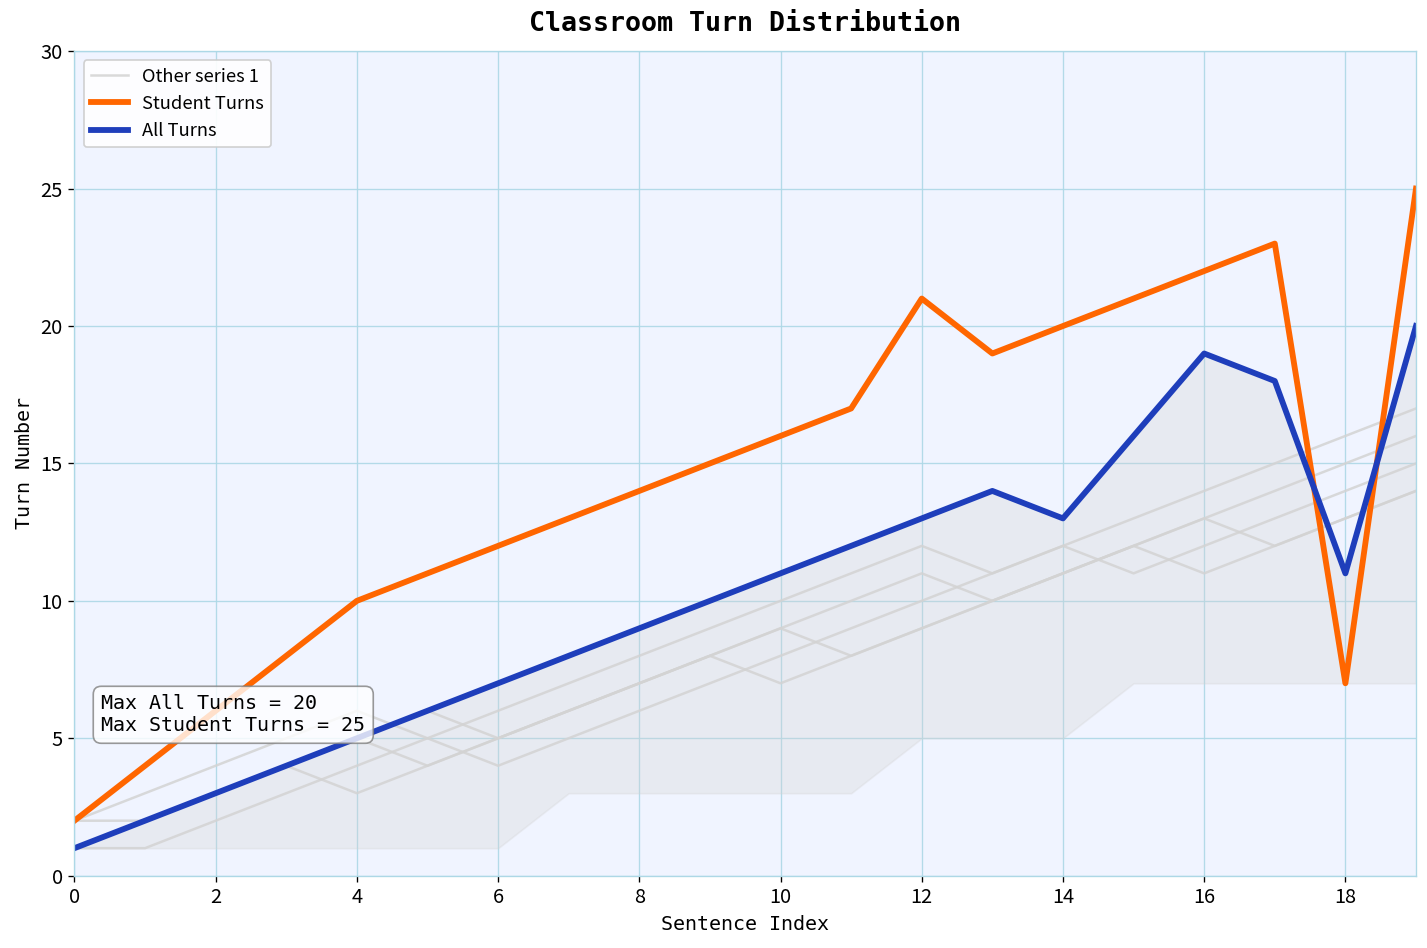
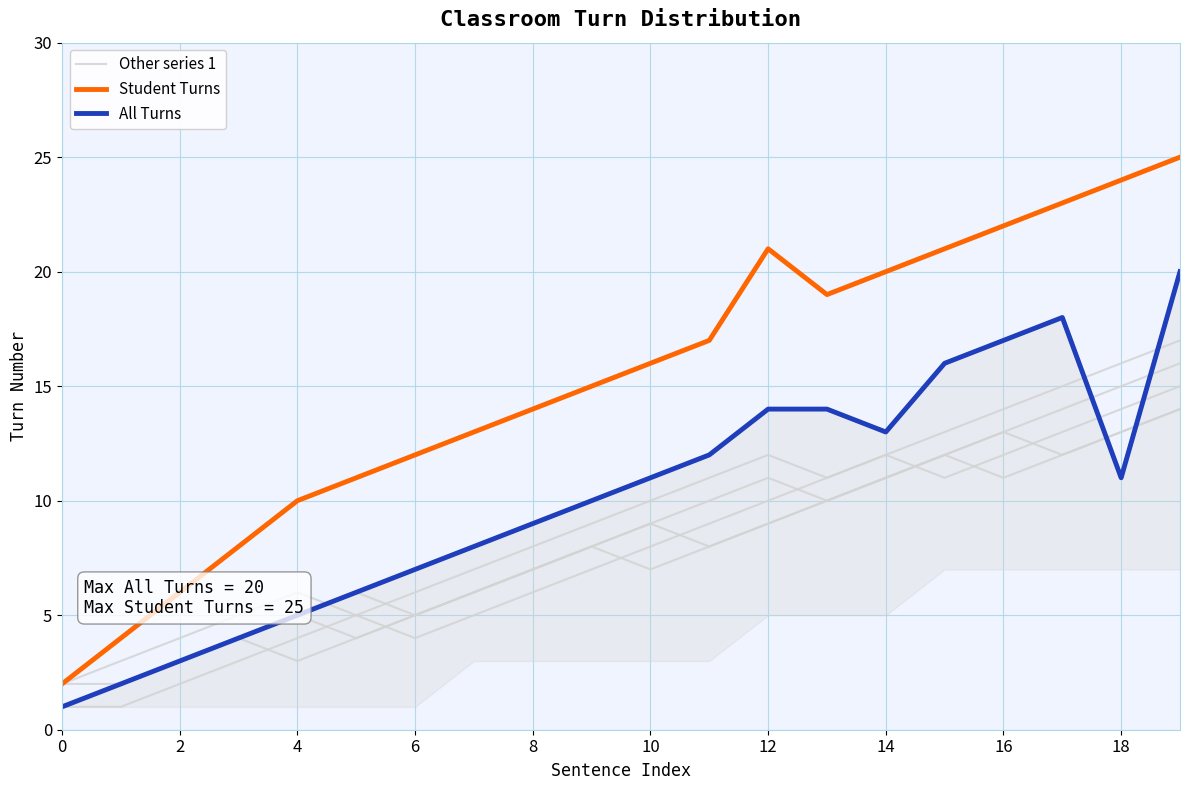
  {
    "Student Turns": {
      "4": 10,
      "6": 12,
      "8": 14,
      "10": 16,
      "12": 21,
      "14": 20,
      "16": 22,
-     "18": 7
+     "18": 24
    },
    "All Turns": {
      "6": 7,
      "8": 9,
      "10": 11,
-     "12": 13,
+     "12": 14,
      "14": 13,
-     "16": 19,
+     "16": 17,
      "18": 11
    }
  }
